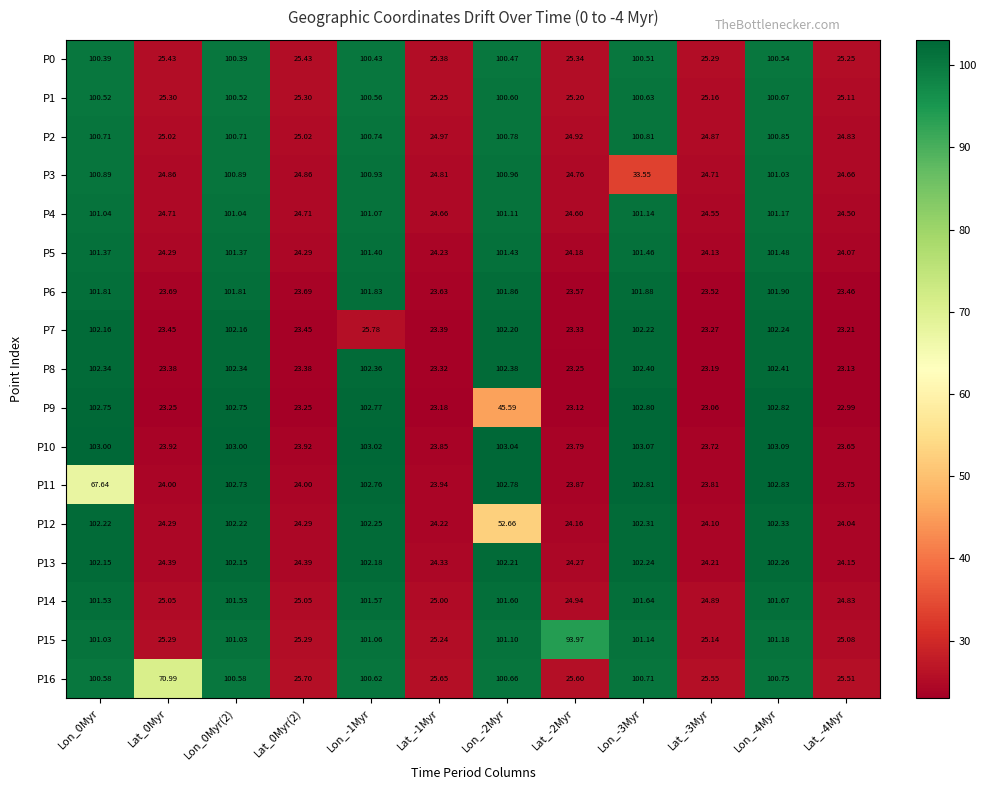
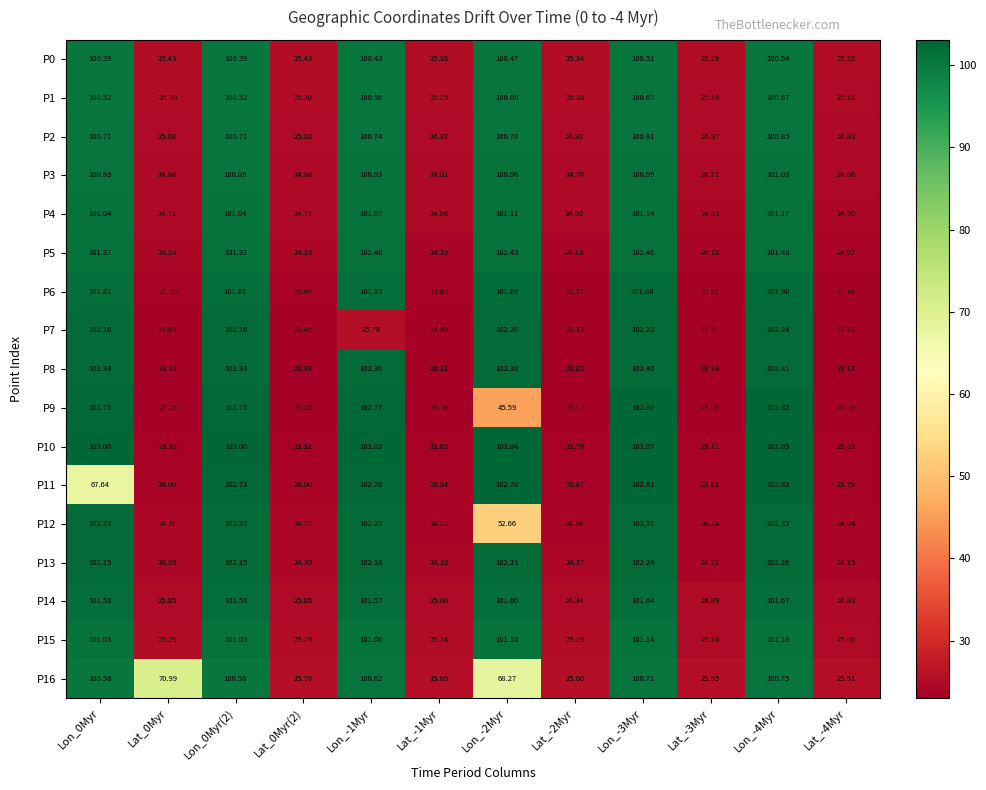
  {
    "P3": {
      "Lon_0Myr": 100.89,
      "Lat_0Myr": 24.86,
      "Lon_0Myr(2)": 100.89,
      "Lat_0Myr(2)": 24.86,
      "Lon_-1Myr": 100.93,
      "Lat_-1Myr": 24.81,
      "Lon_-2Myr": 100.96,
      "Lat_-2Myr": 24.76,
-     "Lon_-3Myr": 33.55,
+     "Lon_-3Myr": 100.99,
      "Lat_-3Myr": 24.71,
      "Lon_-4Myr": 101.03,
      "Lat_-4Myr": 24.66
    },
    "P15": {
      "Lon_0Myr": 101.03,
      "Lat_0Myr": 25.29,
      "Lon_0Myr(2)": 101.03,
      "Lat_0Myr(2)": 25.29,
      "Lon_-1Myr": 101.06,
      "Lat_-1Myr": 25.24,
      "Lon_-2Myr": 101.10,
-     "Lat_-2Myr": 93.97,
+     "Lat_-2Myr": 25.19,
      "Lon_-3Myr": 101.14,
      "Lat_-3Myr": 25.14,
      "Lon_-4Myr": 101.18,
      "Lat_-4Myr": 25.08
    },
    "P16": {
      "Lon_0Myr": 100.58,
      "Lat_0Myr": 70.99,
      "Lon_0Myr(2)": 100.58,
      "Lat_0Myr(2)": 25.70,
      "Lon_-1Myr": 100.62,
      "Lat_-1Myr": 25.65,
-     "Lon_-2Myr": 100.66,
+     "Lon_-2Myr": 68.27,
      "Lat_-2Myr": 25.60,
      "Lon_-3Myr": 100.71,
      "Lat_-3Myr": 25.55,
      "Lon_-4Myr": 100.75,
      "Lat_-4Myr": 25.51
    }
  }
